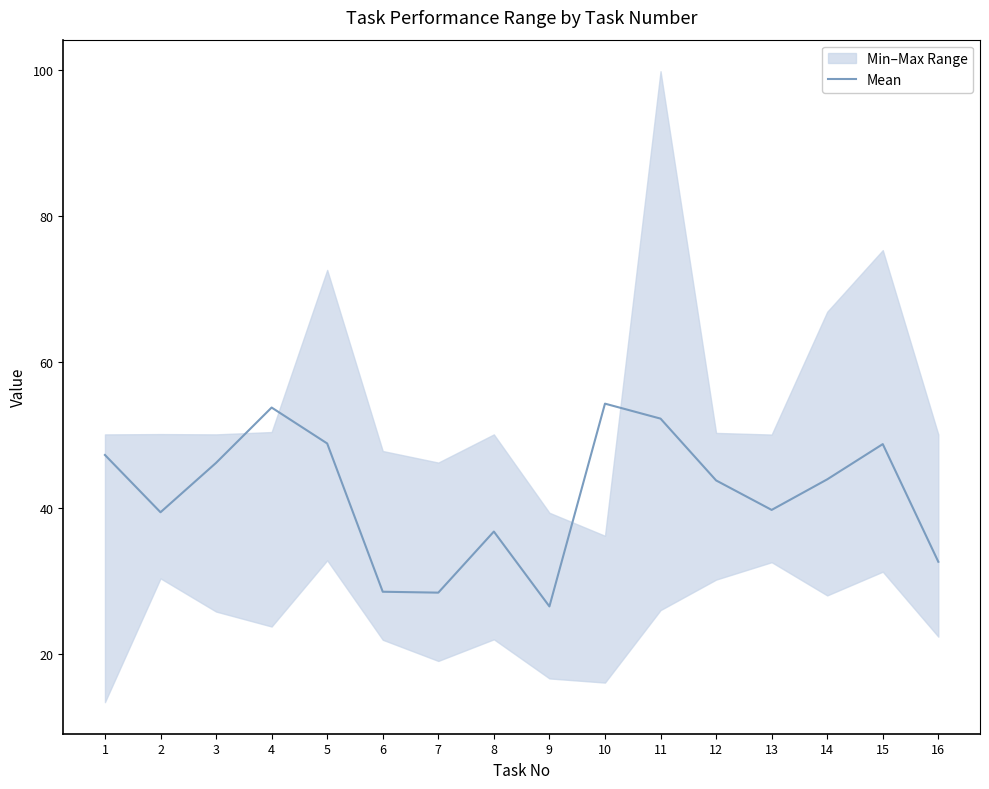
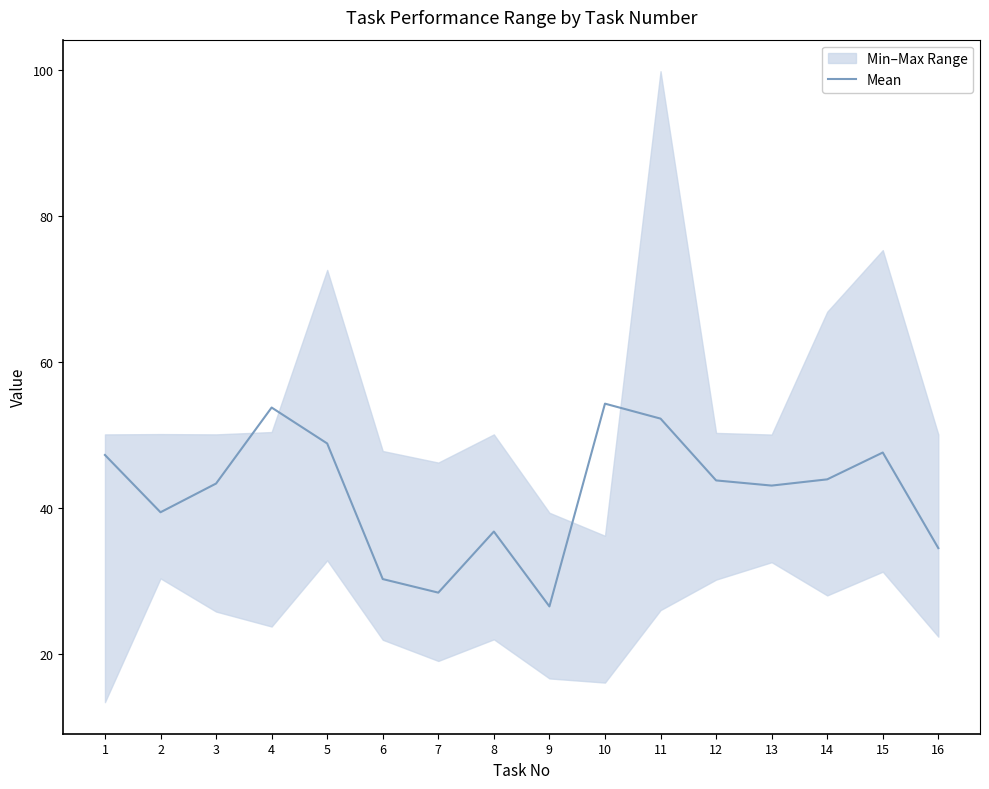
  {
    "Mean": {
      "1": 47,
      "2": 39,
-     "3": 46,
+     "3": 43,
      "4": 54,
      "5": 49,
-     "6": 29,
+     "6": 30,
      "7": 28,
      "8": 37,
      "9": 27,
      "10": 54,
      "11": 52,
      "12": 44,
-     "13": 40,
+     "13": 43,
      "14": 44,
-     "15": 49,
-     "16": 33
+     "15": 48,
+     "16": 35
    }
  }
